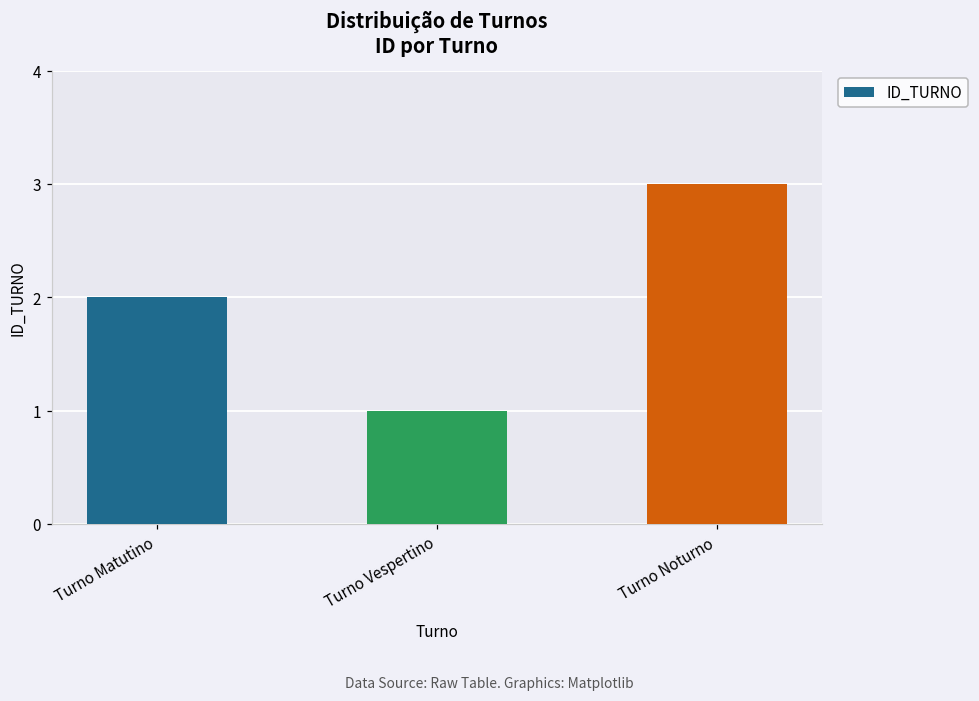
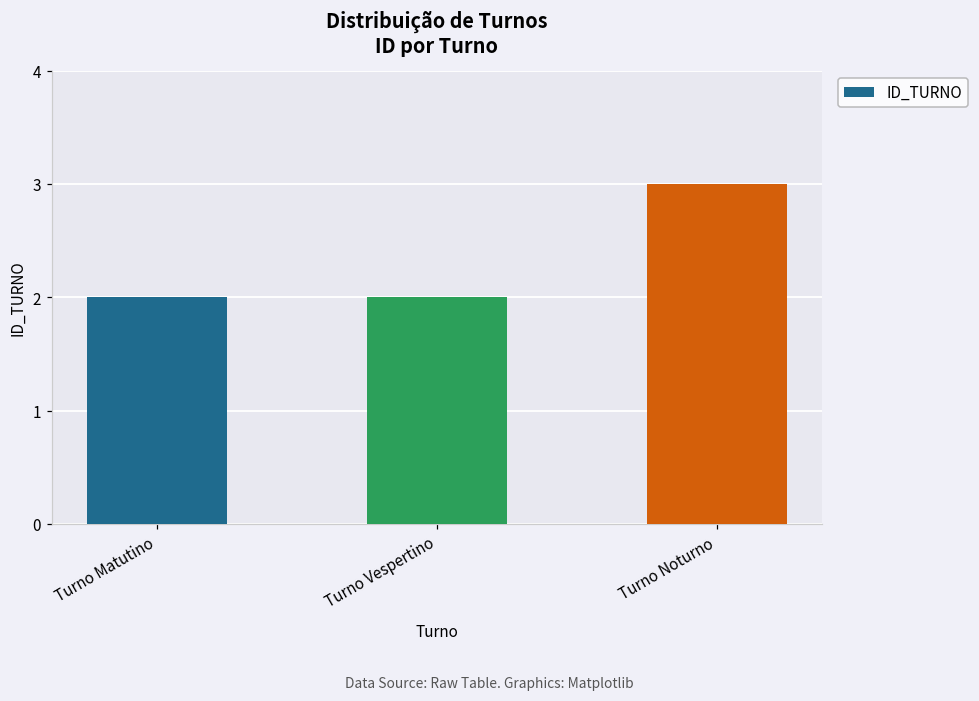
  {
    "Turno Matutino": 2,
-   "Turno Vespertino": 1,
+   "Turno Vespertino": 2,
    "Turno Noturno": 3
  }
